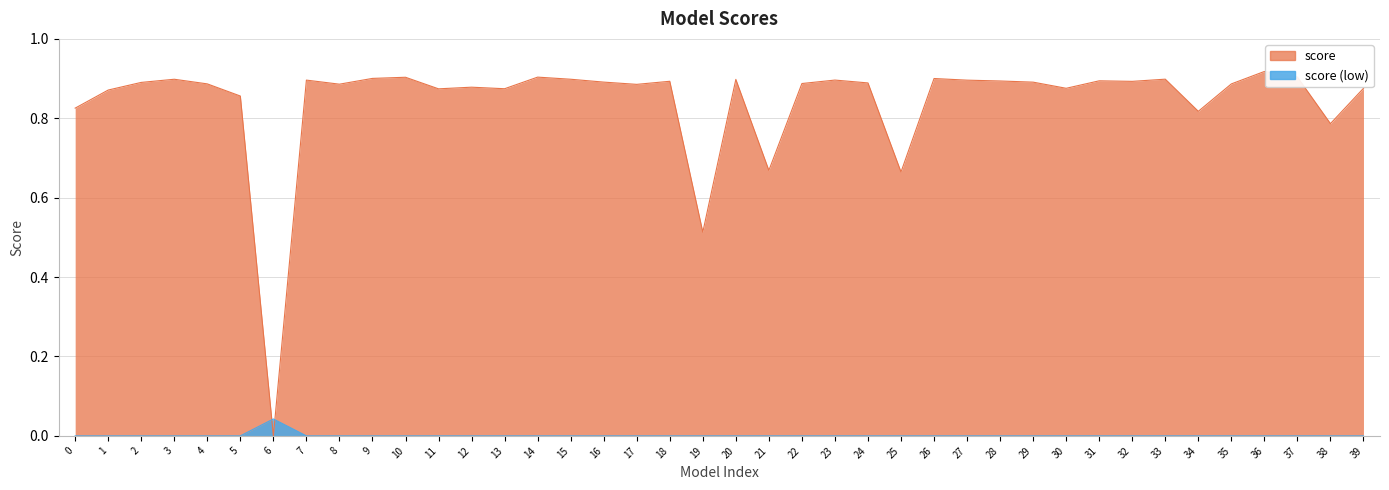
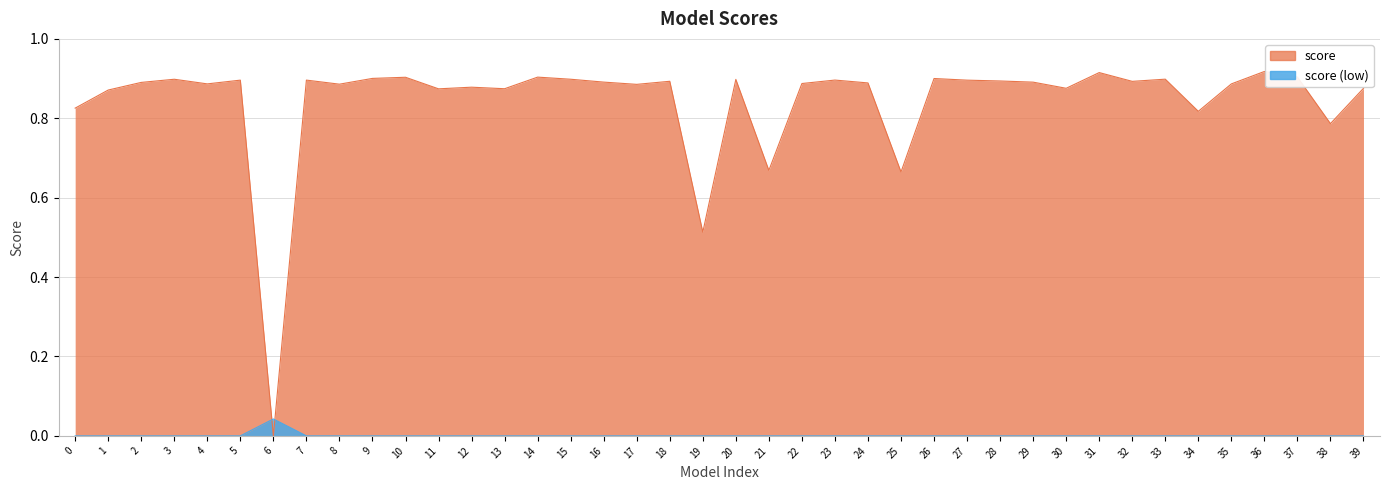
  {
    "score": {
      "0": 0.83,
      "1": 0.87,
      "2": 0.89,
      "3": 0.90,
      "4": 0.89,
-     "5": 0.86,
+     "5": 0.90,
      "6": 0.00,
      "7": 0.90,
      "8": 0.89,
      "9": 0.90,
      "10": 0.90,
      "11": 0.87,
      "12": 0.88,
      "13": 0.87,
      "14": 0.90,
      "15": 0.90,
      "16": 0.89,
      "17": 0.89,
      "18": 0.89,
      "19": 0.51,
      "20": 0.90,
      "21": 0.67,
      "22": 0.89,
      "23": 0.90,
      "24": 0.89,
      "25": 0.66,
      "26": 0.90,
      "27": 0.90,
      "28": 0.89,
      "29": 0.89,
      "30": 0.88,
-     "31": 0.89,
+     "31": 0.92,
      "32": 0.89,
      "33": 0.90,
      "34": 0.82,
      "35": 0.89,
      "36": 0.92,
      "38": 0.79,
      "39": 0.88
    },
    "score (low)": {
      "0": 0.00,
      "1": 0.00,
      "2": 0.00,
      "3": 0.00,
      "4": 0.00,
      "5": 0.00,
      "6": 0.04,
      "7": 0.00,
      "8": 0.00,
      "9": 0.00,
      "10": 0.00,
      "11": 0.00,
      "12": 0.00,
      "13": 0.00,
      "14": 0.00,
      "15": 0.00,
      "16": 0.00,
      "17": 0.00,
      "18": 0.00,
      "19": 0.00,
      "20": 0.00,
      "21": 0.00,
      "22": 0.00,
      "23": 0.00,
      "24": 0.00,
      "25": 0.00,
      "26": 0.00,
      "27": 0.00,
      "28": 0.00,
      "29": 0.00,
      "30": 0.00,
      "31": 0.00,
      "32": 0.00,
      "33": 0.00,
      "34": 0.00,
      "35": 0.00,
      "36": 0.00,
      "37": 0.00,
      "38": 0.00,
      "39": 0.00
    }
  }
